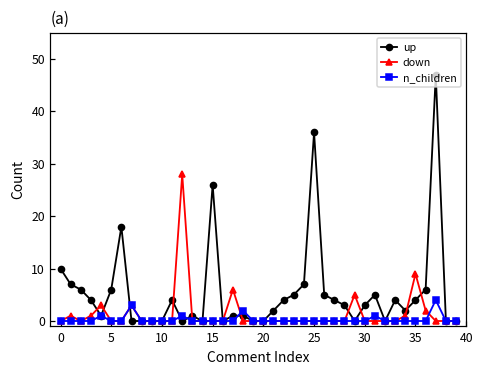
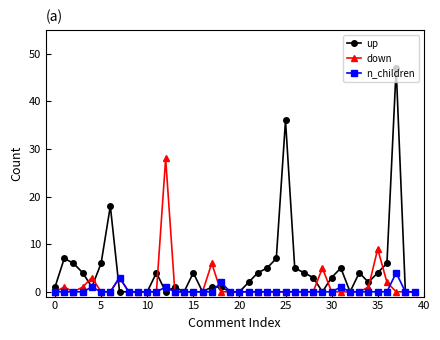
  {
    "up": {
-     "0": 10,
+     "0": 1,
      "5": 6,
-     "15": 26,
+     "15": 4,
      "25": 36,
      "30": 3,
      "35": 4
    },
    "down": {
      "35": 9
    },
    "n_children": {
      "35": 0
    }
  }
